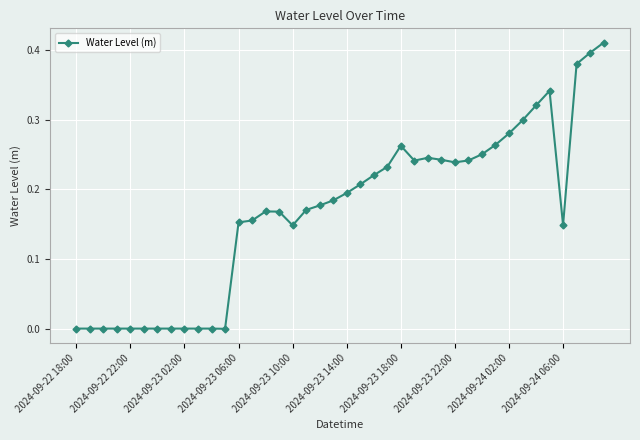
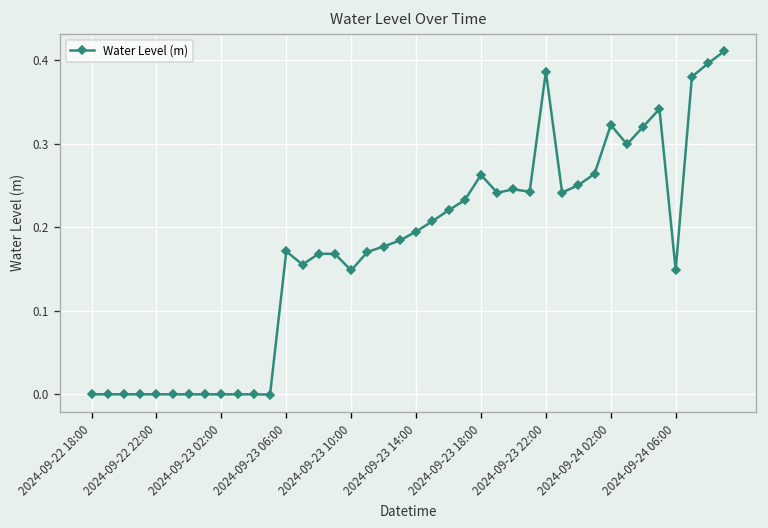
  {
    "2024-09-22 18:00": 0.00,
    "2024-09-22 22:00": 0.00,
    "2024-09-23 02:00": 0.00,
-   "2024-09-23 06:00": 0.15,
+   "2024-09-23 06:00": 0.17,
    "2024-09-23 10:00": 0.15,
    "2024-09-23 14:00": 0.19,
    "2024-09-23 18:00": 0.26,
-   "2024-09-23 22:00": 0.24,
-   "2024-09-24 02:00": 0.28,
+   "2024-09-23 22:00": 0.39,
+   "2024-09-24 02:00": 0.32,
    "2024-09-24 06:00": 0.15
  }
